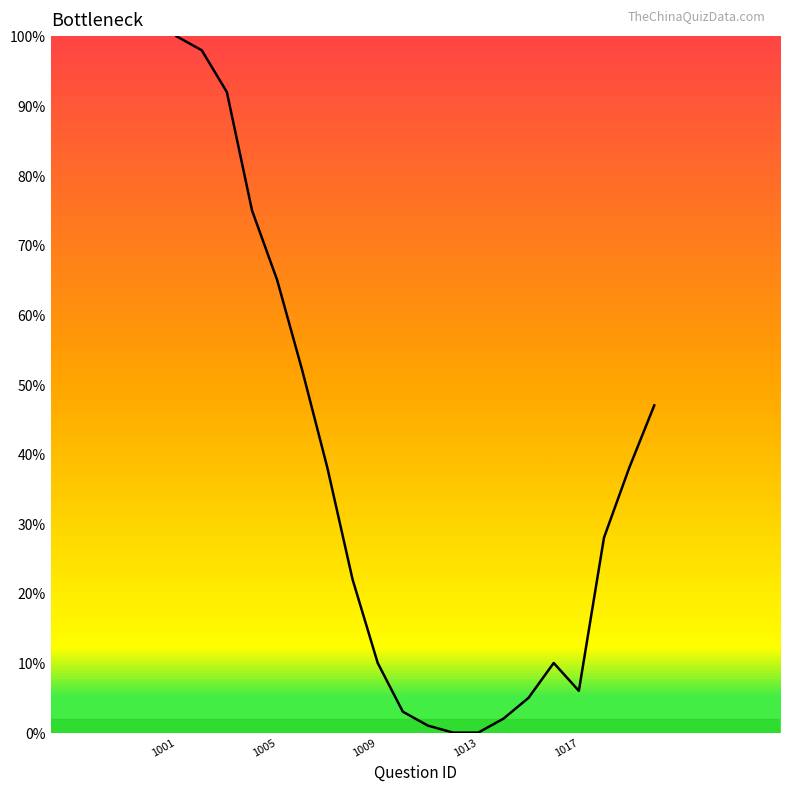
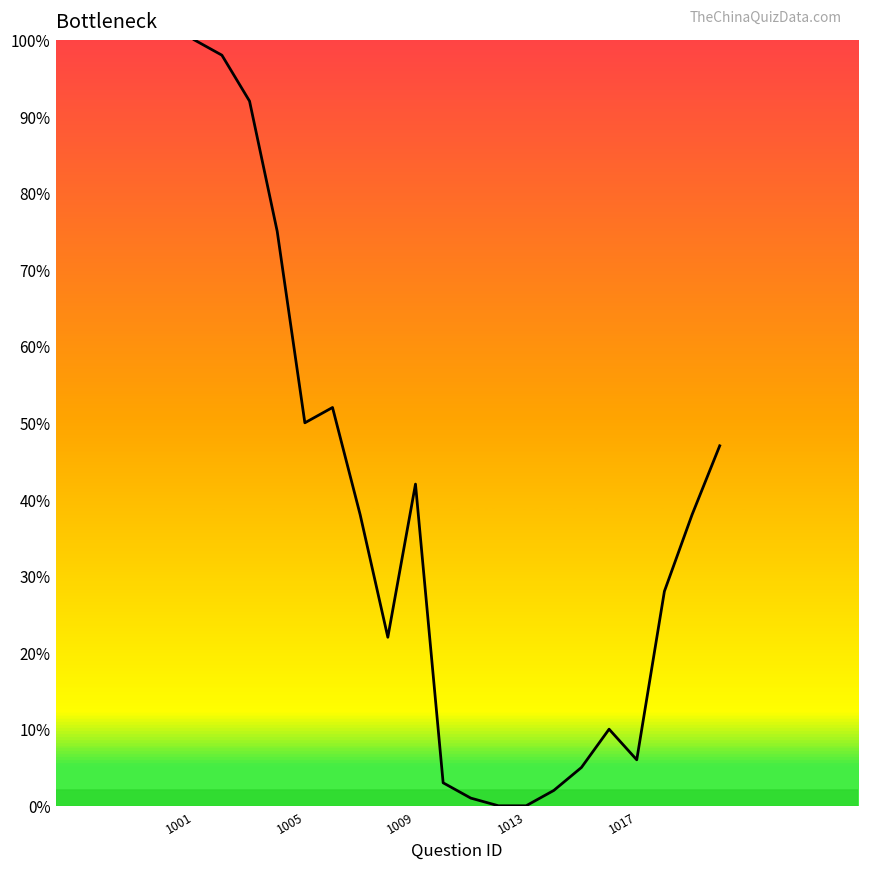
  {
    "1001": "100%",
-   "1005": "65%",
-   "1009": "10%",
+   "1005": "50%",
+   "1009": "42%",
    "1017": "6%"
  }
